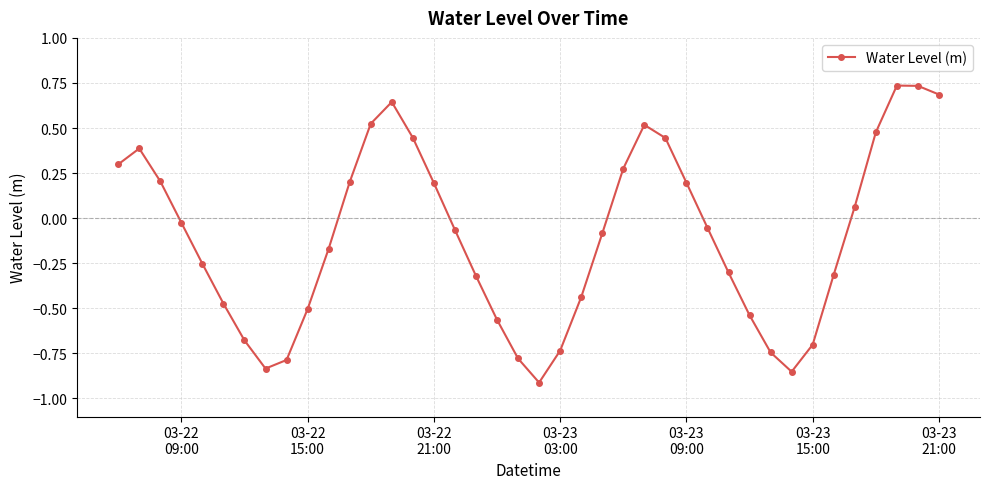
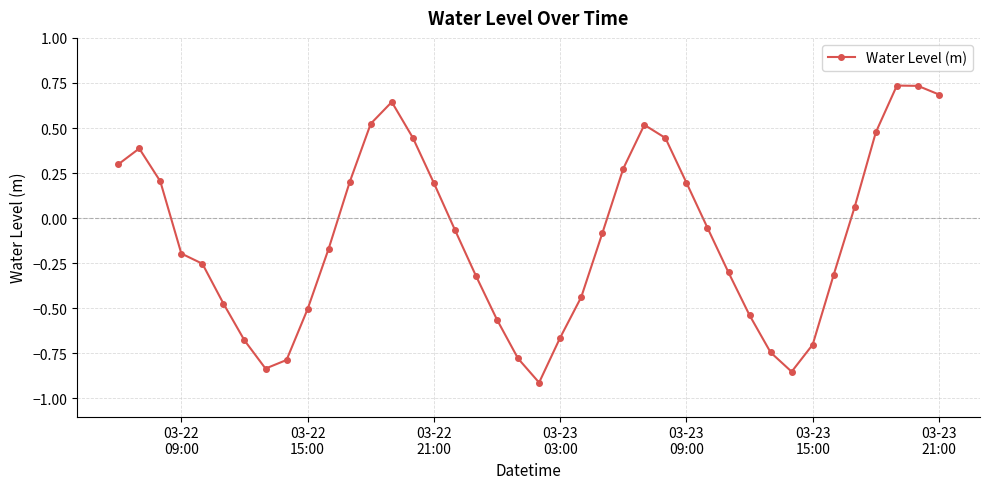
  {
-   "03-22 09:00": -0.02,
+   "03-22 09:00": -0.20,
    "03-22 15:00": -0.50,
    "03-22 21:00": 0.20,
-   "03-23 03:00": -0.73,
+   "03-23 03:00": -0.66,
    "03-23 09:00": 0.20,
    "03-23 15:00": -0.70,
    "03-23 21:00": 0.69
  }
